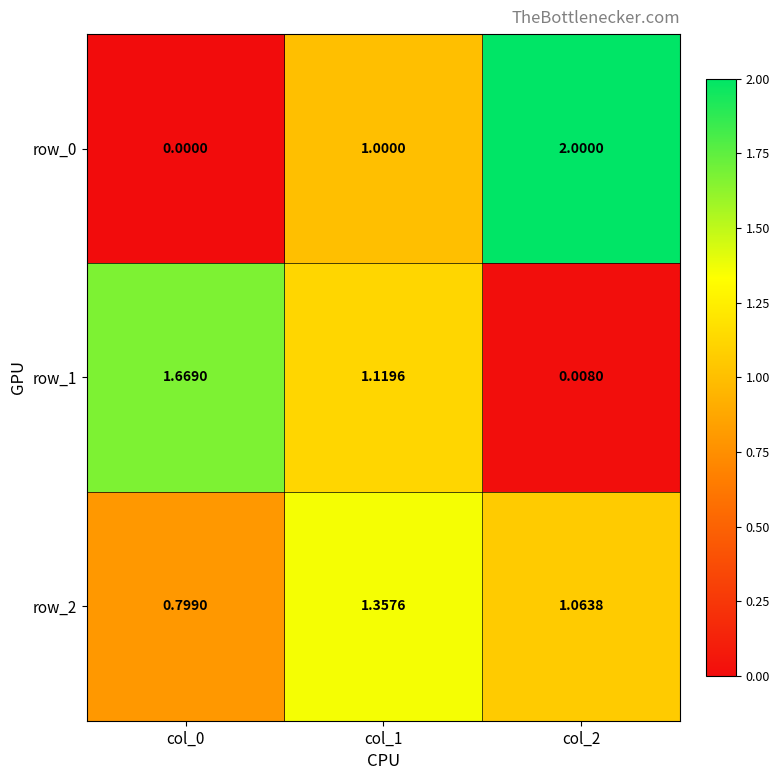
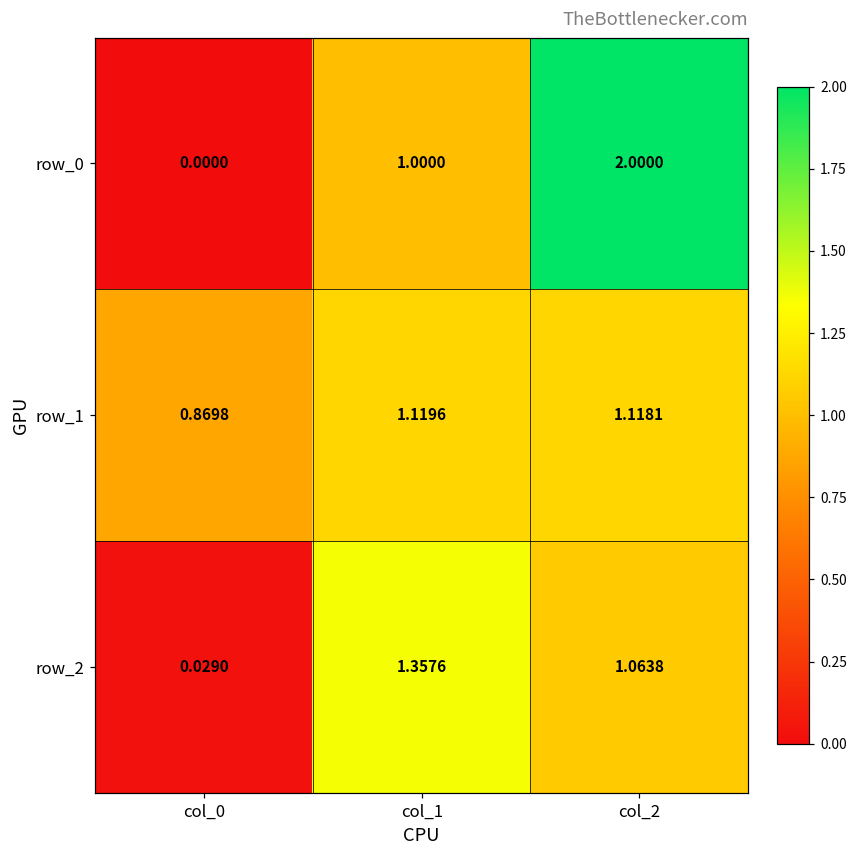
  {
    "row_0": {
      "col_0": 0.0000,
      "col_1": 1.0000,
      "col_2": 2.0000
    },
    "row_1": {
-     "col_0": 1.6690,
+     "col_0": 0.8698,
      "col_1": 1.1196,
-     "col_2": 0.0080
+     "col_2": 1.1181
    },
    "row_2": {
-     "col_0": 0.7990,
+     "col_0": 0.0290,
      "col_1": 1.3576,
      "col_2": 1.0638
    }
  }
